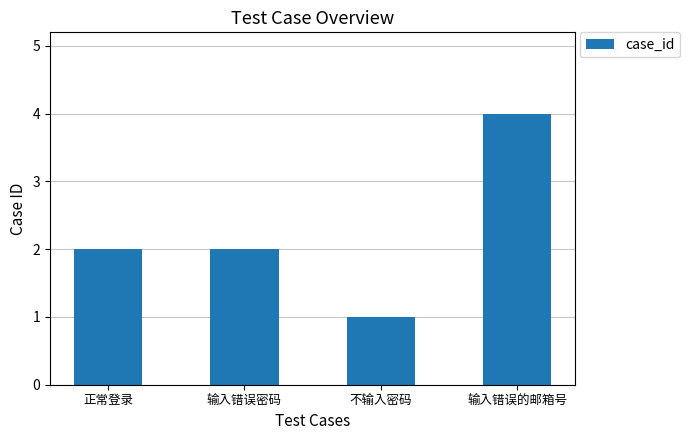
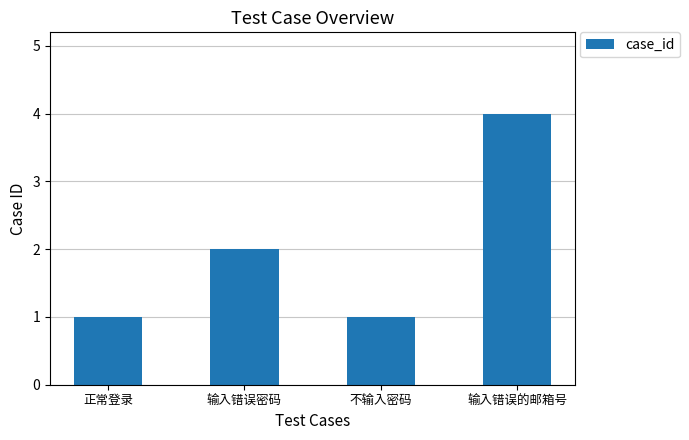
  {
-   "正常登录": 2,
+   "正常登录": 1,
    "输入错误密码": 2,
    "不输入密码": 1,
    "输入错误的邮箱号": 4
  }
